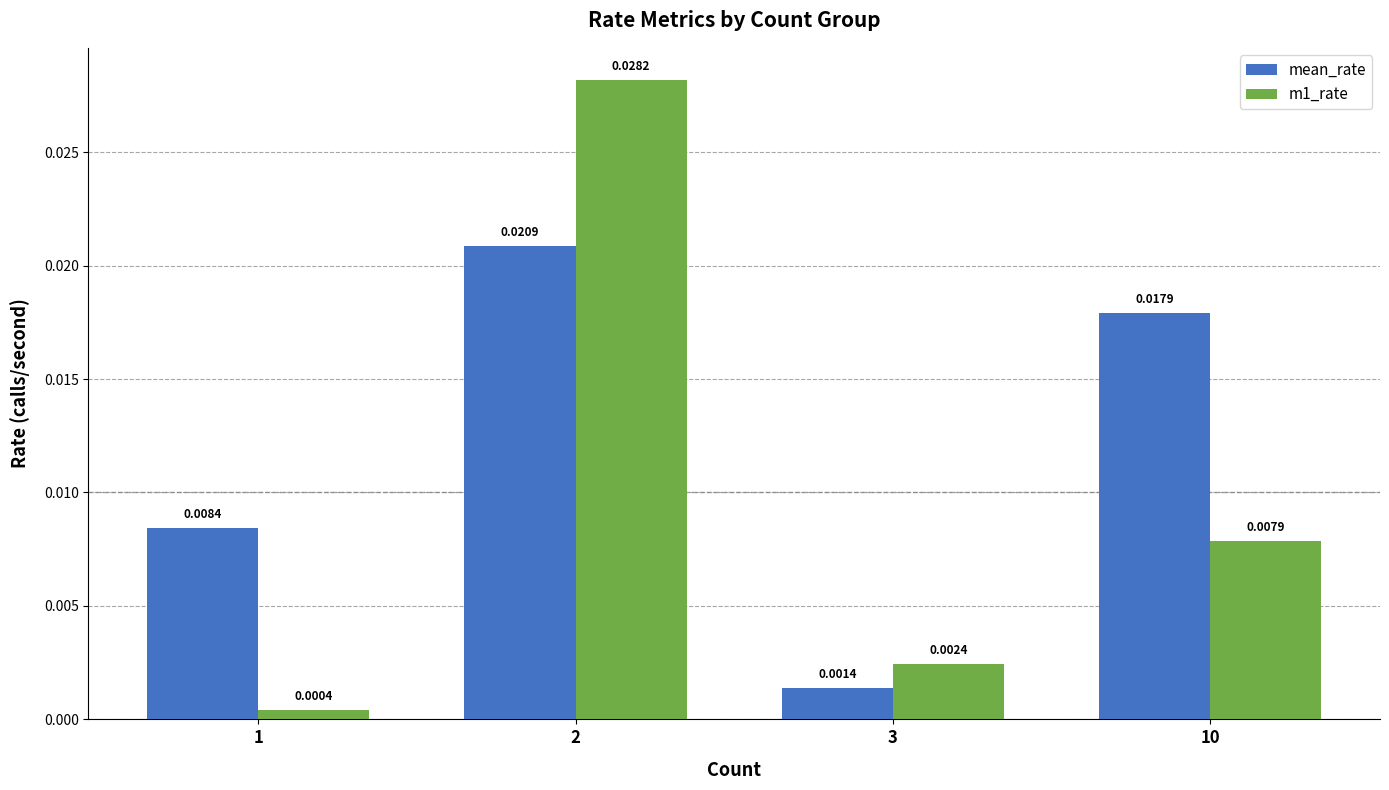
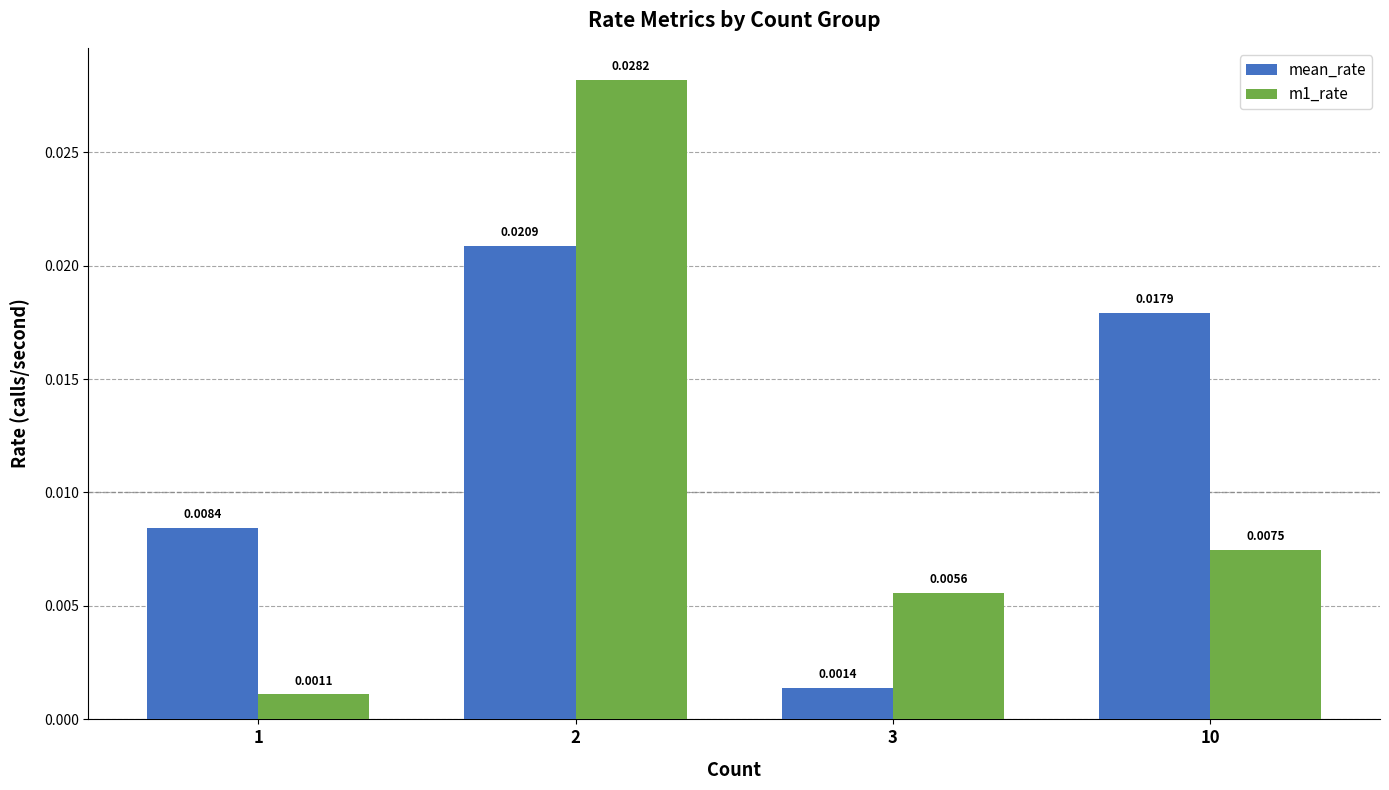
  {
    "mean_rate": {
      "1": 0.0084,
      "2": 0.0209,
      "3": 0.0014,
      "10": 0.0179
    },
    "m1_rate": {
-     "1": 0.0004,
+     "1": 0.0011,
      "2": 0.0282,
-     "3": 0.0024,
-     "10": 0.0079
+     "3": 0.0056,
+     "10": 0.0075
    }
  }
